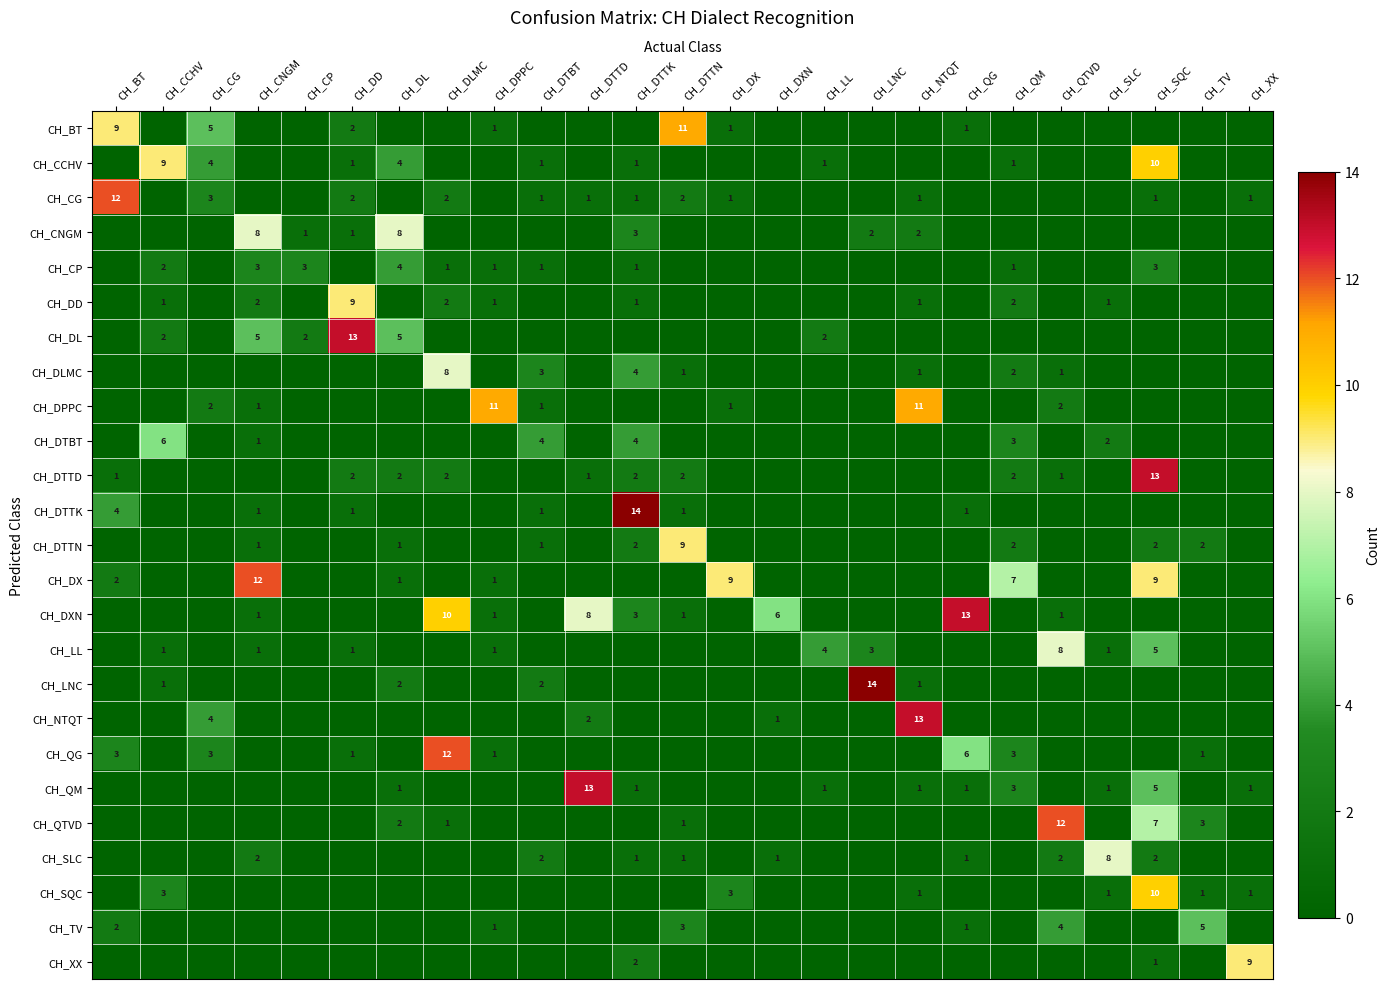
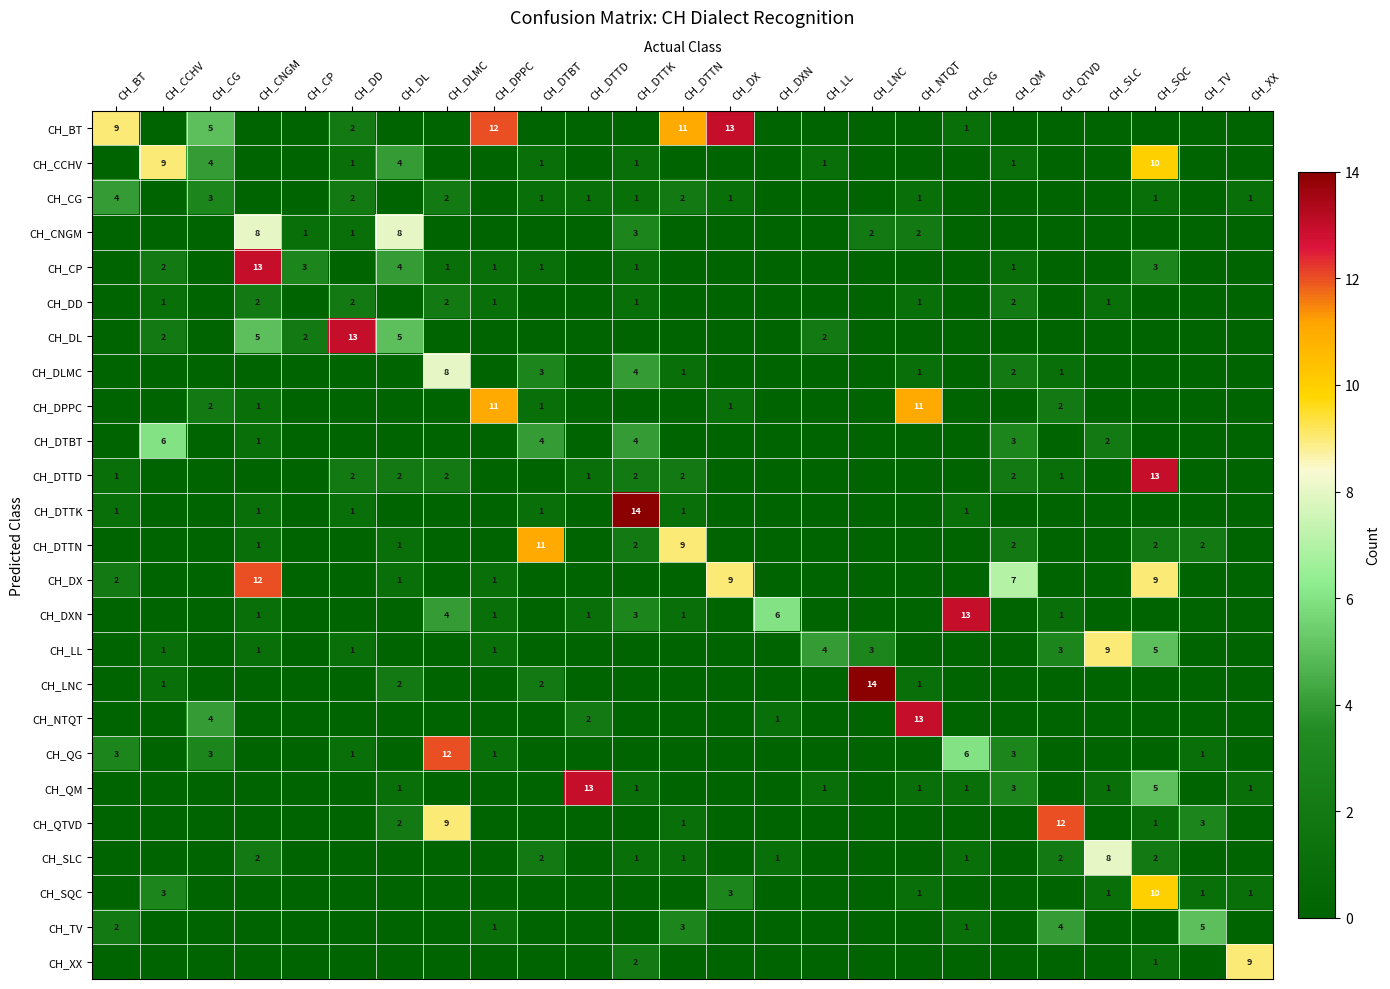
  {
    "CH_BT": {
      "CH_BT": 9,
      "CH_CG": 5,
      "CH_DD": 2,
-     "CH_DPPC": 1,
+     "CH_DPPC": 12,
      "CH_DTTN": 11,
-     "CH_DX": 1,
+     "CH_DX": 13,
      "CH_QG": 1
    },
    "CH_CCHV": {
      "CH_CCHV": 9,
      "CH_CG": 4,
      "CH_DD": 1,
      "CH_DL": 4,
      "CH_DTBT": 1,
      "CH_DTTK": 1,
      "CH_LL": 1,
      "CH_QM": 1,
      "CH_SQC": 10
    },
    "CH_CG": {
-     "CH_BT": 12,
+     "CH_BT": 4,
      "CH_CG": 3,
      "CH_DD": 2,
      "CH_DLMC": 2,
      "CH_DTBT": 1,
      "CH_DTTD": 1,
      "CH_DTTK": 1,
      "CH_DTTN": 2,
      "CH_DX": 1,
      "CH_NTQT": 1,
      "CH_SQC": 1,
      "CH_XX": 1
    },
    "CH_CNGM": {
      "CH_CNGM": 8,
      "CH_CP": 1,
      "CH_DD": 1,
      "CH_DL": 8,
      "CH_DTTK": 3,
      "CH_LNC": 2,
      "CH_NTQT": 2
    },
    "CH_CP": {
      "CH_CCHV": 2,
-     "CH_CNGM": 3,
+     "CH_CNGM": 13,
      "CH_CP": 3,
      "CH_DL": 4,
      "CH_DLMC": 1,
      "CH_DPPC": 1,
      "CH_DTBT": 1,
      "CH_DTTK": 1,
      "CH_QM": 1,
      "CH_SQC": 3
    },
    "CH_DD": {
      "CH_CCHV": 1,
      "CH_CNGM": 2,
-     "CH_DD": 9,
+     "CH_DD": 2,
      "CH_DLMC": 2,
      "CH_DPPC": 1,
      "CH_DTTK": 1,
      "CH_NTQT": 1,
      "CH_QM": 2,
      "CH_SLC": 1
    },
    "CH_DL": {
      "CH_CCHV": 2,
      "CH_CNGM": 5,
      "CH_CP": 2,
      "CH_DD": 13,
      "CH_DL": 5,
      "CH_LL": 2
    },
    "CH_DLMC": {
      "CH_DLMC": 8,
      "CH_DTBT": 3,
      "CH_DTTK": 4,
      "CH_DTTN": 1,
      "CH_NTQT": 1,
      "CH_QM": 2,
      "CH_QTVD": 1
    },
    "CH_DPPC": {
      "CH_CG": 2,
      "CH_CNGM": 1,
      "CH_DPPC": 11,
      "CH_DTBT": 1,
      "CH_DX": 1,
      "CH_NTQT": 11,
      "CH_QTVD": 2
    },
    "CH_DTBT": {
      "CH_CCHV": 6,
      "CH_CNGM": 1,
      "CH_DTBT": 4,
      "CH_DTTK": 4,
      "CH_QM": 3,
      "CH_SLC": 2
    },
    "CH_DTTD": {
      "CH_BT": 1,
      "CH_DD": 2,
      "CH_DL": 2,
      "CH_DLMC": 2,
      "CH_DTTD": 1,
      "CH_DTTK": 2,
      "CH_DTTN": 2,
      "CH_QM": 2,
      "CH_QTVD": 1,
      "CH_SQC": 13
    },
    "CH_DTTK": {
-     "CH_BT": 4,
+     "CH_BT": 1,
      "CH_CNGM": 1,
      "CH_DD": 1,
      "CH_DTBT": 1,
      "CH_DTTK": 14,
      "CH_DTTN": 1,
      "CH_QG": 1
    },
    "CH_DTTN": {
      "CH_CNGM": 1,
      "CH_DL": 1,
-     "CH_DTBT": 1,
+     "CH_DTBT": 11,
      "CH_DTTK": 2,
      "CH_DTTN": 9,
      "CH_QM": 2,
      "CH_SQC": 2,
      "CH_TV": 2
    },
    "CH_DX": {
      "CH_BT": 2,
      "CH_CNGM": 12,
      "CH_DL": 1,
      "CH_DPPC": 1,
      "CH_DX": 9,
      "CH_QM": 7,
      "CH_SQC": 9
    },
    "CH_DXN": {
      "CH_CNGM": 1,
-     "CH_DLMC": 10,
+     "CH_DLMC": 4,
      "CH_DPPC": 1,
-     "CH_DTTD": 8,
+     "CH_DTTD": 1,
      "CH_DTTK": 3,
      "CH_DTTN": 1,
      "CH_DXN": 6,
      "CH_QG": 13,
      "CH_QTVD": 1
    },
    "CH_LL": {
      "CH_CCHV": 1,
      "CH_CNGM": 1,
      "CH_DD": 1,
      "CH_DPPC": 1,
      "CH_LL": 4,
      "CH_LNC": 3,
-     "CH_QTVD": 8,
-     "CH_SLC": 1,
+     "CH_QTVD": 3,
+     "CH_SLC": 9,
      "CH_SQC": 5
    },
    "CH_LNC": {
      "CH_CCHV": 1,
      "CH_DL": 2,
      "CH_DTBT": 2,
      "CH_LNC": 14,
      "CH_NTQT": 1
    },
    "CH_NTQT": {
      "CH_CG": 4,
      "CH_DTTD": 2,
      "CH_DXN": 1,
      "CH_NTQT": 13
    },
    "CH_QG": {
      "CH_BT": 3,
      "CH_CG": 3,
      "CH_DD": 1,
      "CH_DLMC": 12,
      "CH_DPPC": 1,
      "CH_QG": 6,
      "CH_QM": 3,
      "CH_TV": 1
    },
    "CH_QM": {
      "CH_DL": 1,
      "CH_DTTD": 13,
      "CH_DTTK": 1,
      "CH_LL": 1,
      "CH_NTQT": 1,
      "CH_QG": 1,
      "CH_QM": 3,
      "CH_SLC": 1,
      "CH_SQC": 5,
      "CH_XX": 1
    },
    "CH_QTVD": {
      "CH_DL": 2,
-     "CH_DLMC": 1,
+     "CH_DLMC": 9,
      "CH_DTTN": 1,
      "CH_QTVD": 12,
-     "CH_SQC": 7,
+     "CH_SQC": 1,
      "CH_TV": 3
    },
    "CH_SLC": {
      "CH_CNGM": 2,
      "CH_DTBT": 2,
      "CH_DTTK": 1,
      "CH_DTTN": 1,
      "CH_DXN": 1,
      "CH_QG": 1,
      "CH_QTVD": 2,
      "CH_SLC": 8,
      "CH_SQC": 2
    },
    "CH_SQC": {
      "CH_CCHV": 3,
      "CH_DX": 3,
      "CH_NTQT": 1,
      "CH_SLC": 1,
      "CH_SQC": 10,
      "CH_TV": 1,
      "CH_XX": 1
    },
    "CH_TV": {
      "CH_BT": 2,
      "CH_DPPC": 1,
      "CH_DTTN": 3,
      "CH_QG": 1,
      "CH_QTVD": 4,
      "CH_TV": 5
    },
    "CH_XX": {
      "CH_DTTK": 2,
      "CH_SQC": 1,
      "CH_XX": 9
    }
  }
